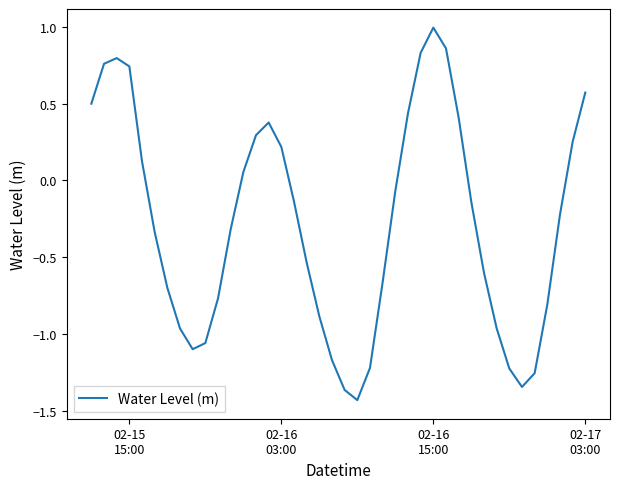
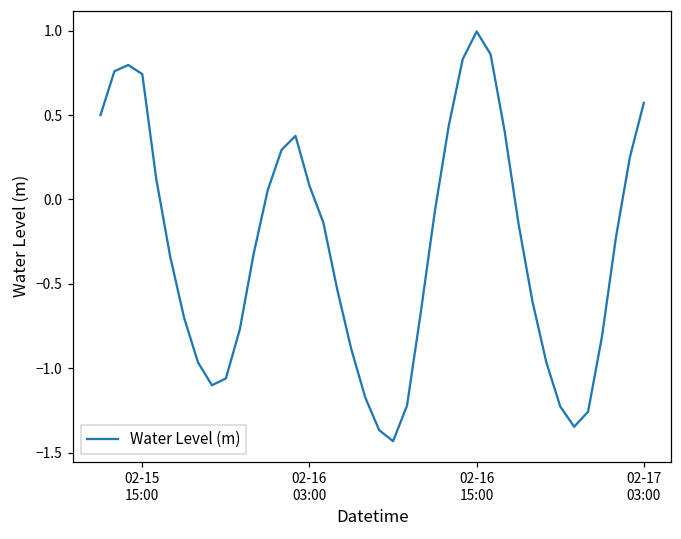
  {
    "02-15 15:00": 0.74,
-   "02-16 03:00": 0.22,
+   "02-16 03:00": 0.08,
    "02-16 15:00": 0.99,
    "02-17 03:00": 0.57
  }
